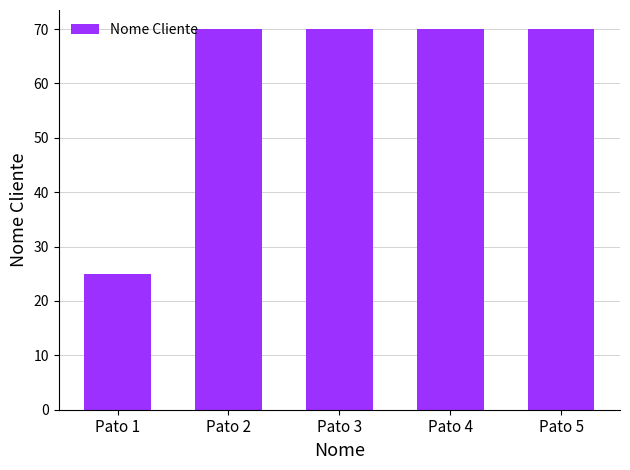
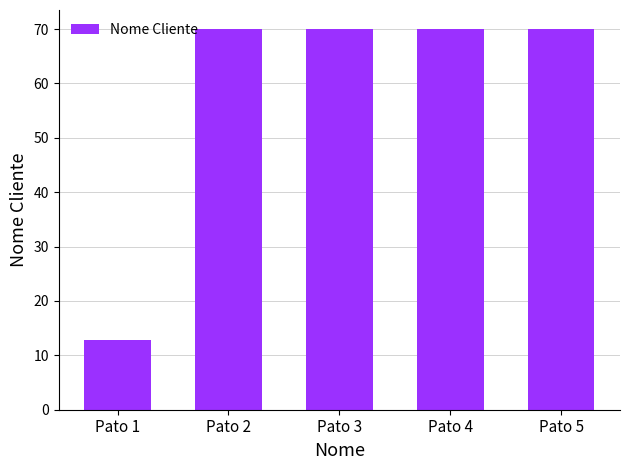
  {
-   "Pato 1": 25,
+   "Pato 1": 13,
    "Pato 2": 70,
    "Pato 3": 70,
    "Pato 4": 70,
    "Pato 5": 70
  }
